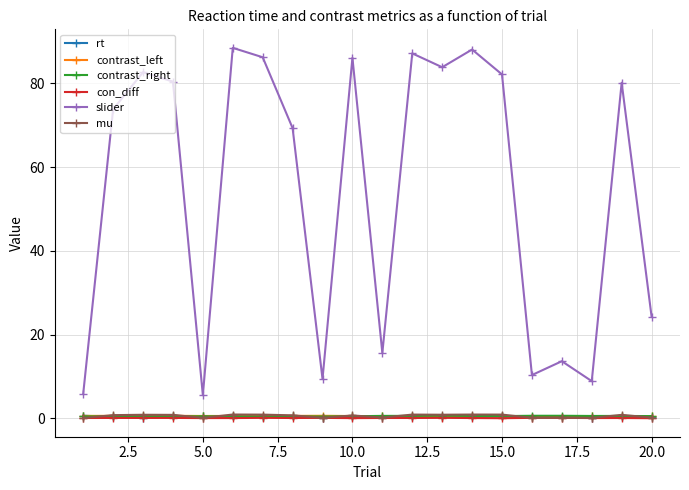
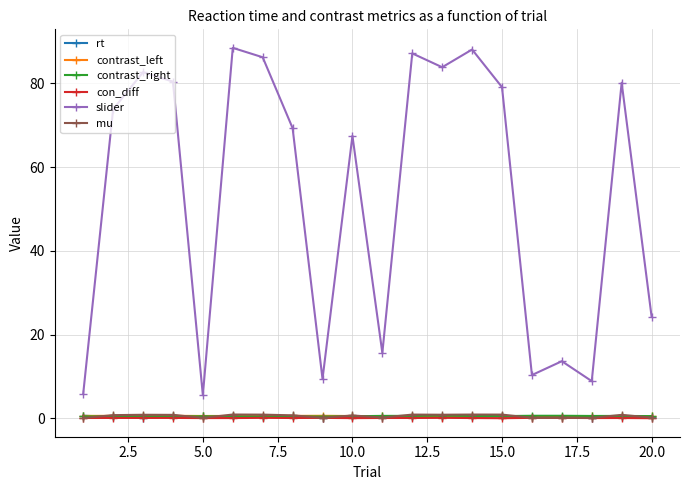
  {
    "slider": {
      "5.0": 6,
-     "10.0": 86,
-     "15.0": 82,
+     "10.0": 67,
+     "15.0": 79,
      "20.0": 24
    }
  }
